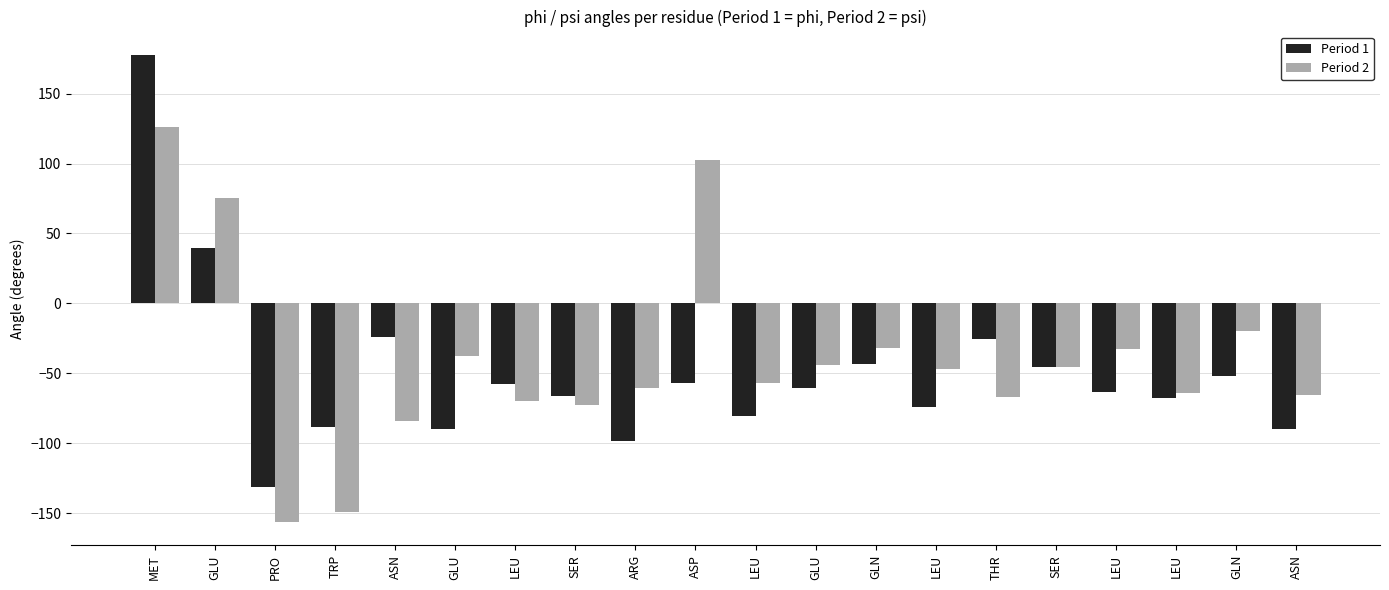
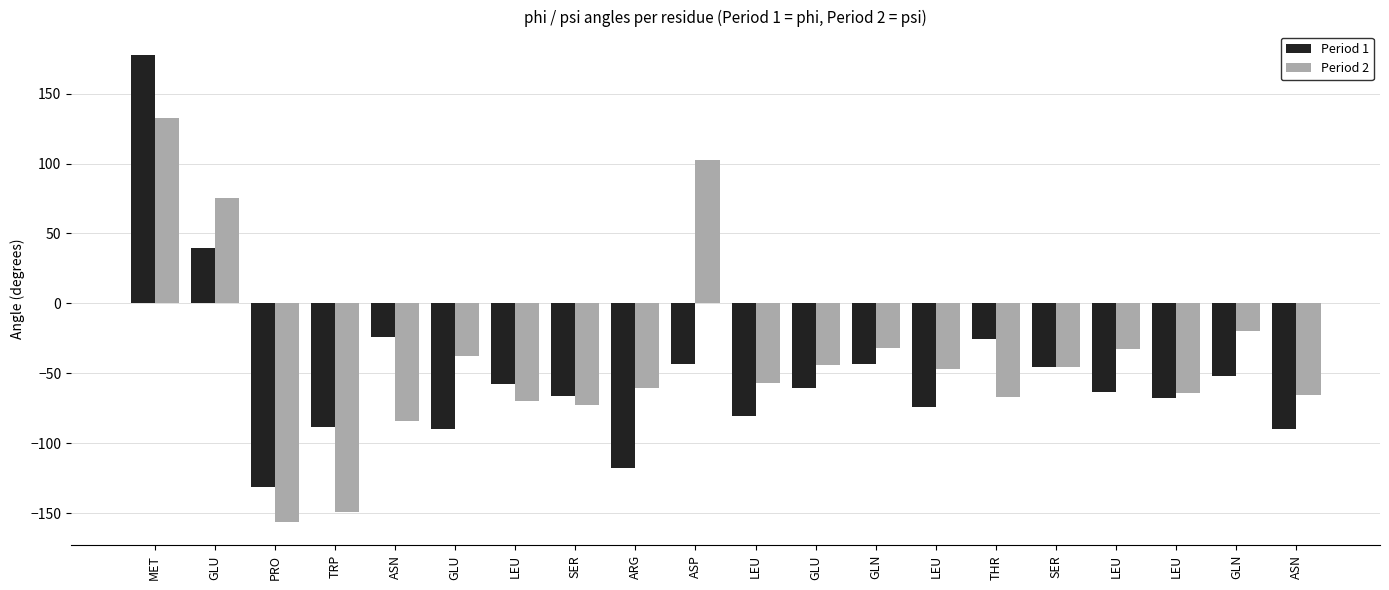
  {
    "Period 1": {
      "MET": 178,
      "PRO": -131,
      "TRP": -88,
-     "ARG": -98,
-     "ASP": -57,
+     "ARG": -117,
+     "ASP": -43,
      "THR": -25
    },
    "Period 2": {
-     "MET": 126,
+     "MET": 133,
      "PRO": -156,
      "TRP": -149,
      "ARG": -61,
      "ASP": 102,
      "THR": -67
    }
  }
